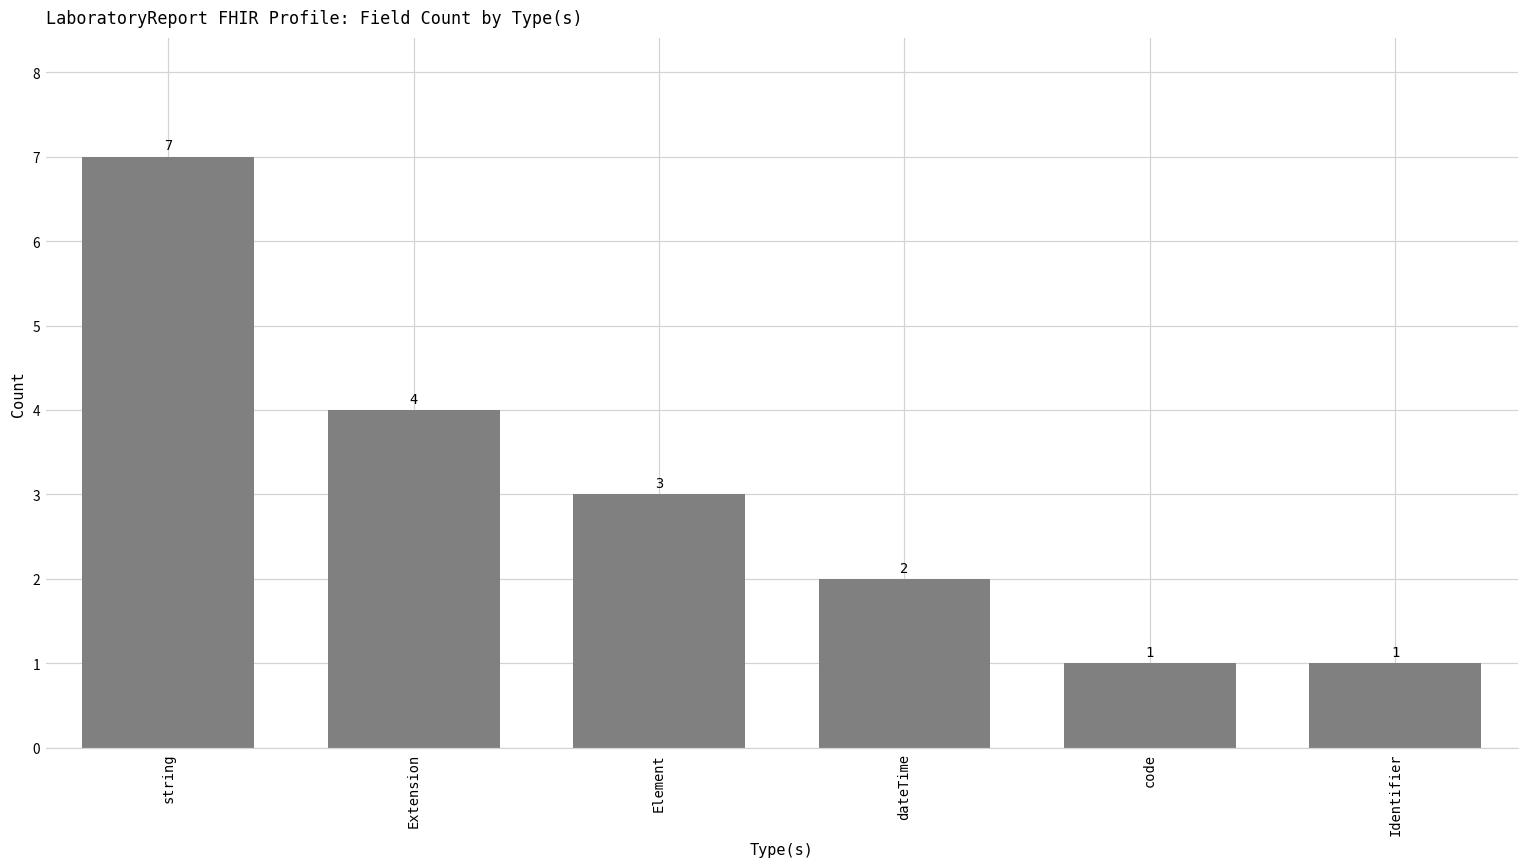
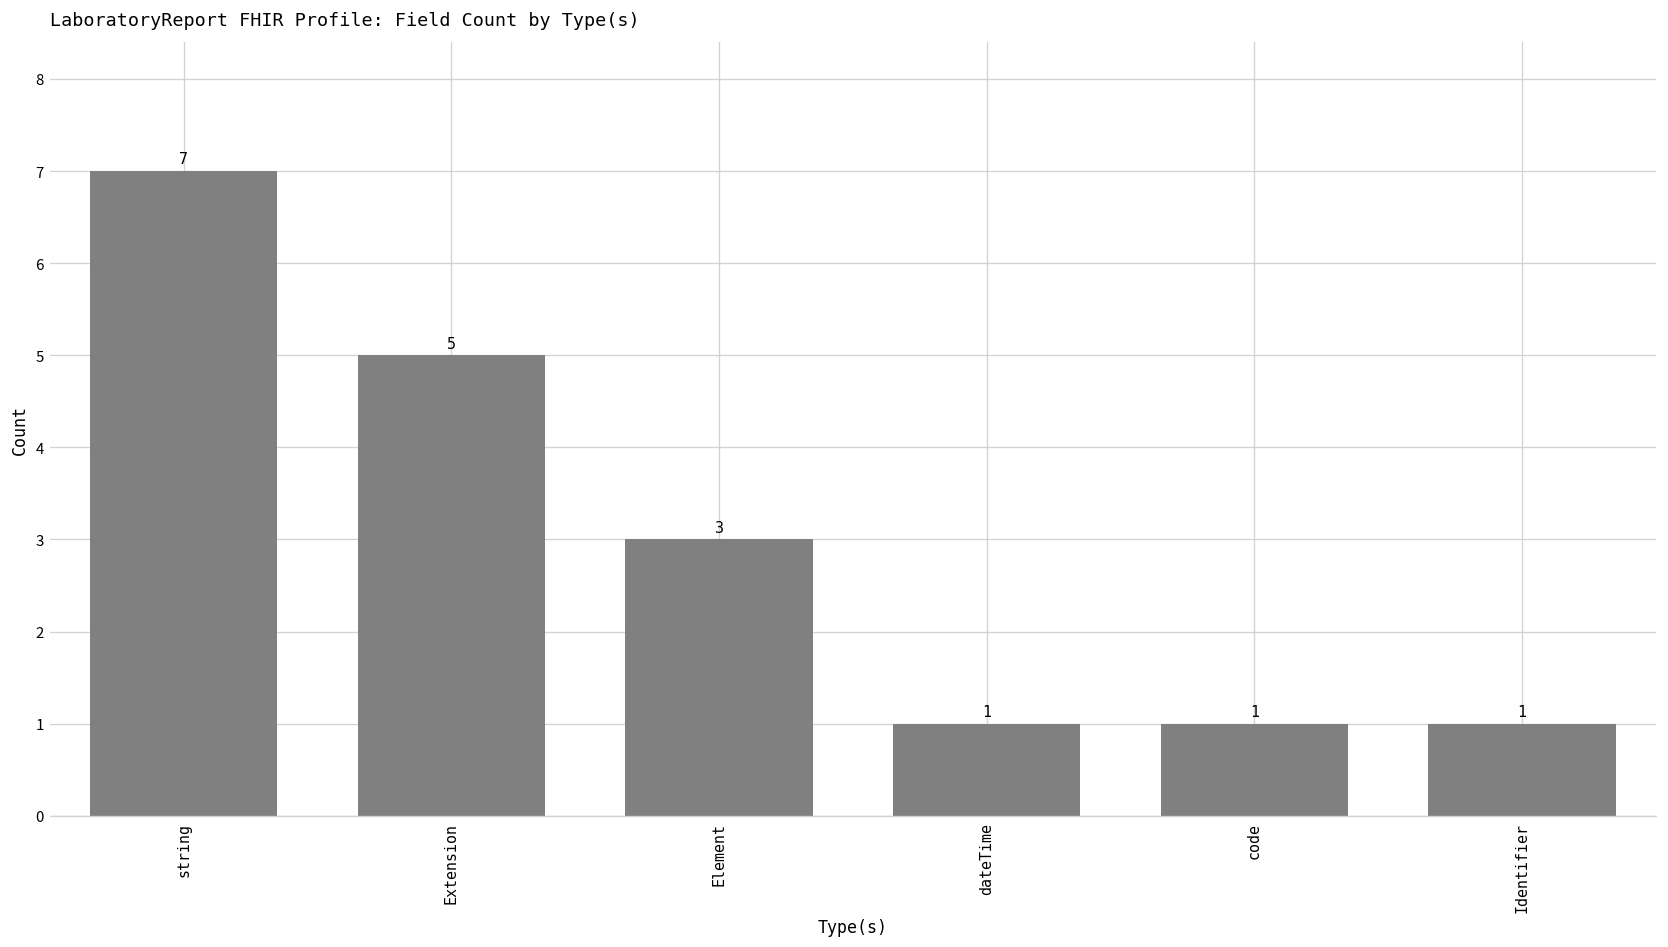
  {
    "string": 7,
-   "Extension": 4,
+   "Extension": 5,
    "Element": 3,
-   "dateTime": 2,
+   "dateTime": 1,
    "code": 1,
    "Identifier": 1
  }
